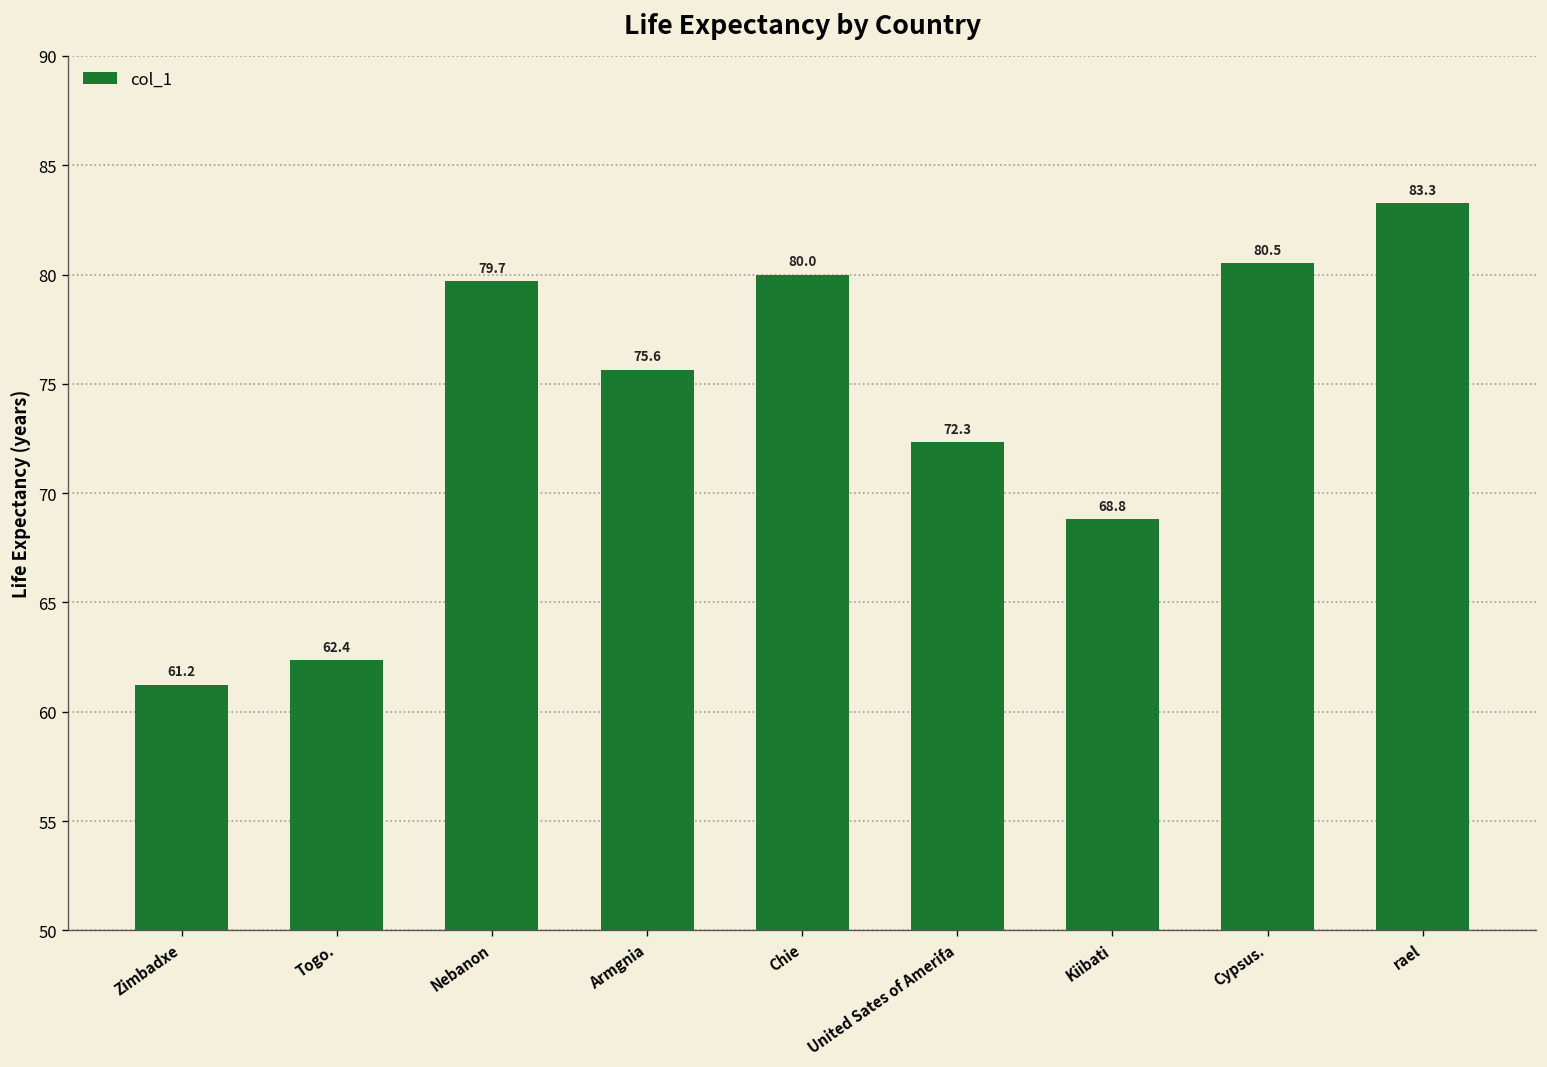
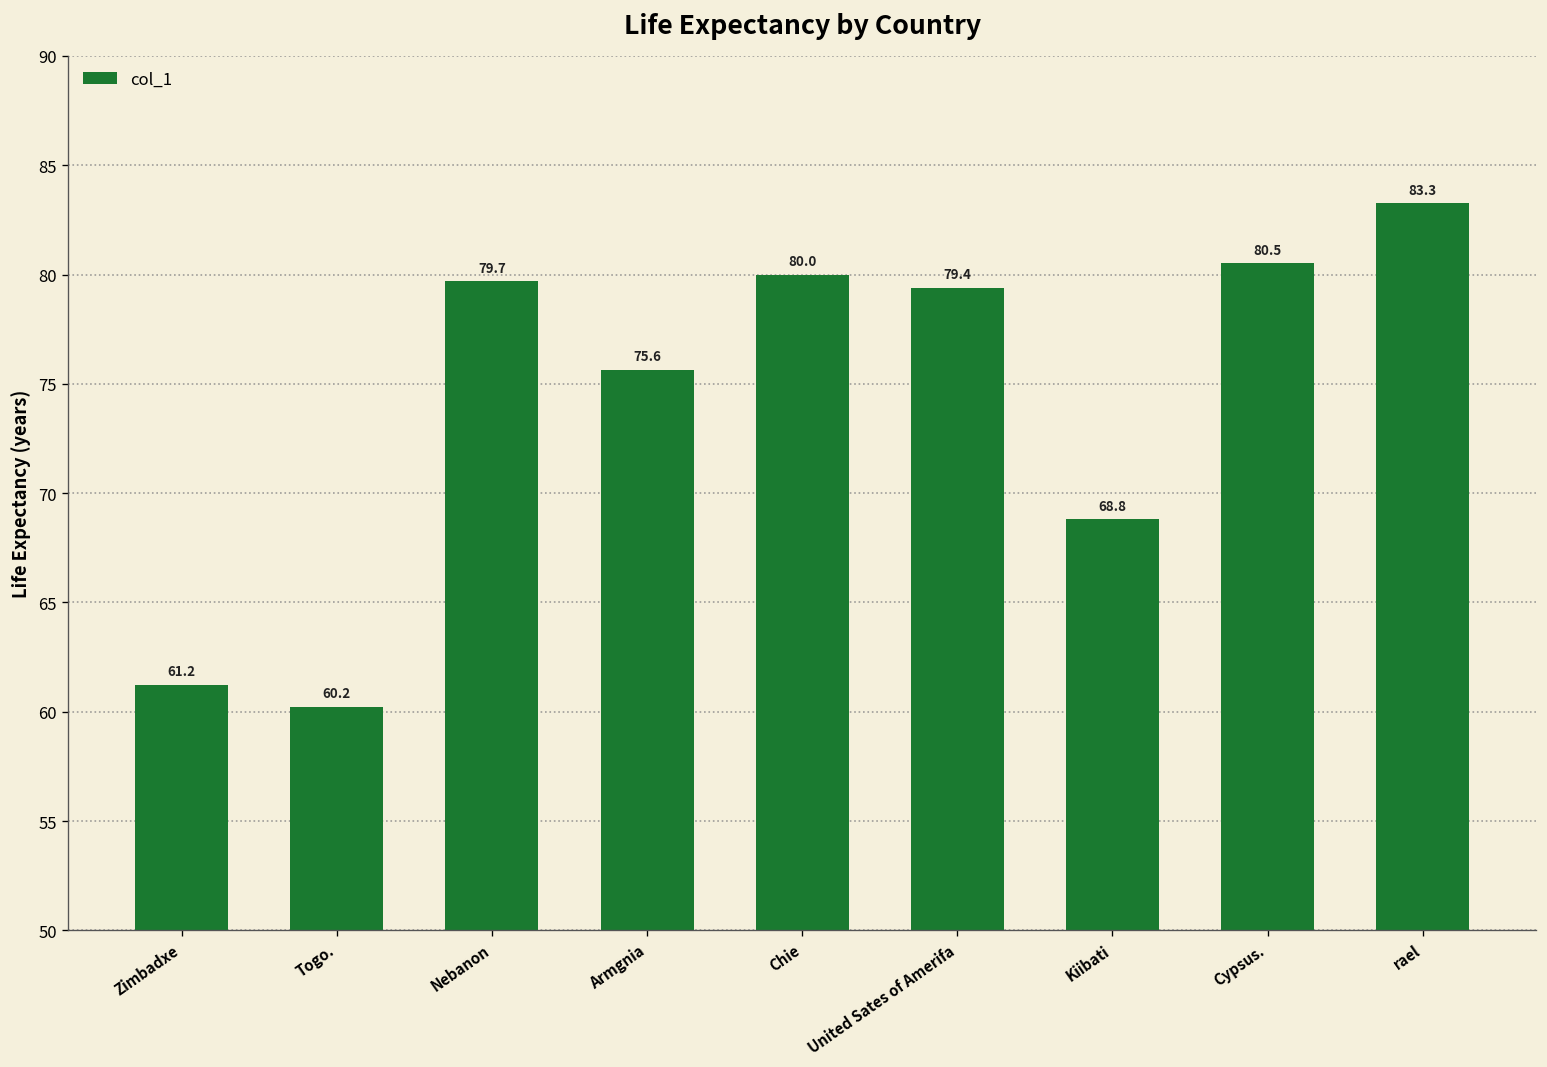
  {
    "Zimbadxe": 61.2,
-   "Togo.": 62.4,
+   "Togo.": 60.2,
    "Nebanon": 79.7,
    "Armgnia": 75.6,
    "Chie": 80.0,
-   "United Sates of Amerifa": 72.3,
+   "United Sates of Amerifa": 79.4,
    "Kiibati": 68.8,
    "Cypsus.": 80.5,
    "rael": 83.3
  }
